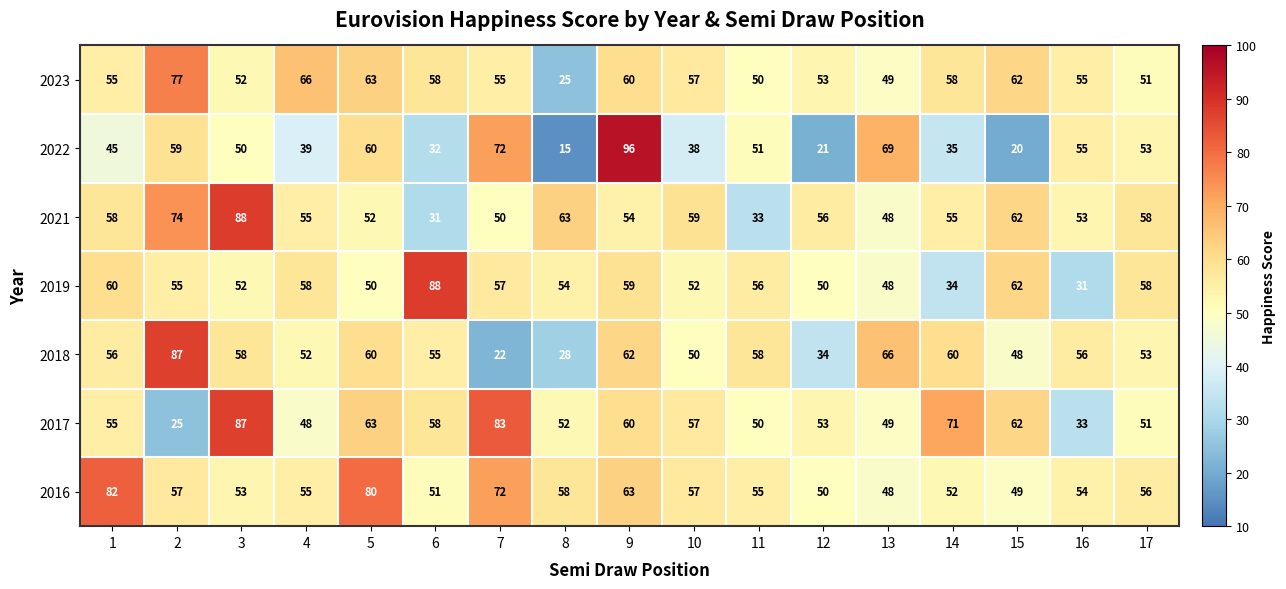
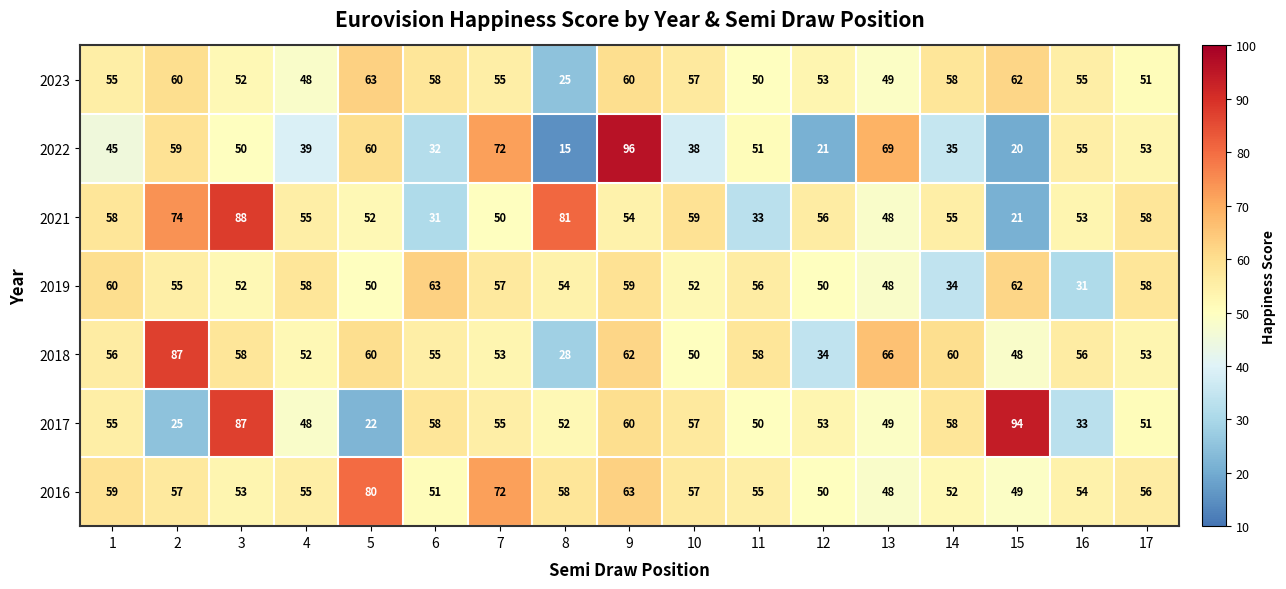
  {
    "2023": {
      "1": 55,
-     "2": 77,
+     "2": 60,
      "3": 52,
-     "4": 66,
+     "4": 48,
      "5": 63,
      "6": 58,
      "7": 55,
      "8": 25,
      "9": 60,
      "10": 57,
      "11": 50,
      "12": 53,
      "13": 49,
      "14": 58,
      "15": 62,
      "16": 55,
      "17": 51
    },
    "2022": {
      "1": 45,
      "2": 59,
      "3": 50,
      "4": 39,
      "5": 60,
      "6": 32,
      "7": 72,
      "8": 15,
      "9": 96,
      "10": 38,
      "11": 51,
      "12": 21,
      "13": 69,
      "14": 35,
      "15": 20,
      "16": 55,
      "17": 53
    },
    "2021": {
      "1": 58,
      "2": 74,
      "3": 88,
      "4": 55,
      "5": 52,
      "6": 31,
      "7": 50,
-     "8": 63,
+     "8": 81,
      "9": 54,
      "10": 59,
      "11": 33,
      "12": 56,
      "13": 48,
      "14": 55,
-     "15": 62,
+     "15": 21,
      "16": 53,
      "17": 58
    },
    "2019": {
      "1": 60,
      "2": 55,
      "3": 52,
      "4": 58,
      "5": 50,
-     "6": 88,
+     "6": 63,
      "7": 57,
      "8": 54,
      "9": 59,
      "10": 52,
      "11": 56,
      "12": 50,
      "13": 48,
      "14": 34,
      "15": 62,
      "16": 31,
      "17": 58
    },
    "2018": {
      "1": 56,
      "2": 87,
      "3": 58,
      "4": 52,
      "5": 60,
      "6": 55,
-     "7": 22,
+     "7": 53,
      "8": 28,
      "9": 62,
      "10": 50,
      "11": 58,
      "12": 34,
      "13": 66,
      "14": 60,
      "15": 48,
      "16": 56,
      "17": 53
    },
    "2017": {
      "1": 55,
      "2": 25,
      "3": 87,
      "4": 48,
-     "5": 63,
+     "5": 22,
      "6": 58,
-     "7": 83,
+     "7": 55,
      "8": 52,
      "9": 60,
      "10": 57,
      "11": 50,
      "12": 53,
      "13": 49,
-     "14": 71,
-     "15": 62,
+     "14": 58,
+     "15": 94,
      "16": 33,
      "17": 51
    },
    "2016": {
-     "1": 82,
+     "1": 59,
      "2": 57,
      "3": 53,
      "4": 55,
      "5": 80,
      "6": 51,
      "7": 72,
      "8": 58,
      "9": 63,
      "10": 57,
      "11": 55,
      "12": 50,
      "13": 48,
      "14": 52,
      "15": 49,
      "16": 54,
      "17": 56
    }
  }
